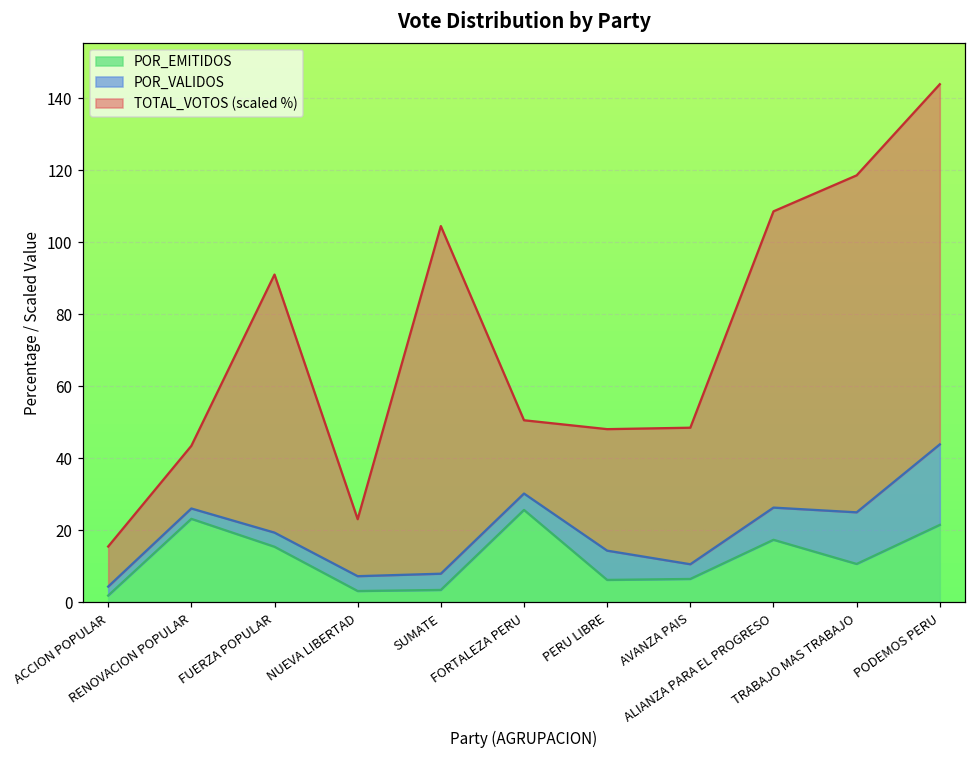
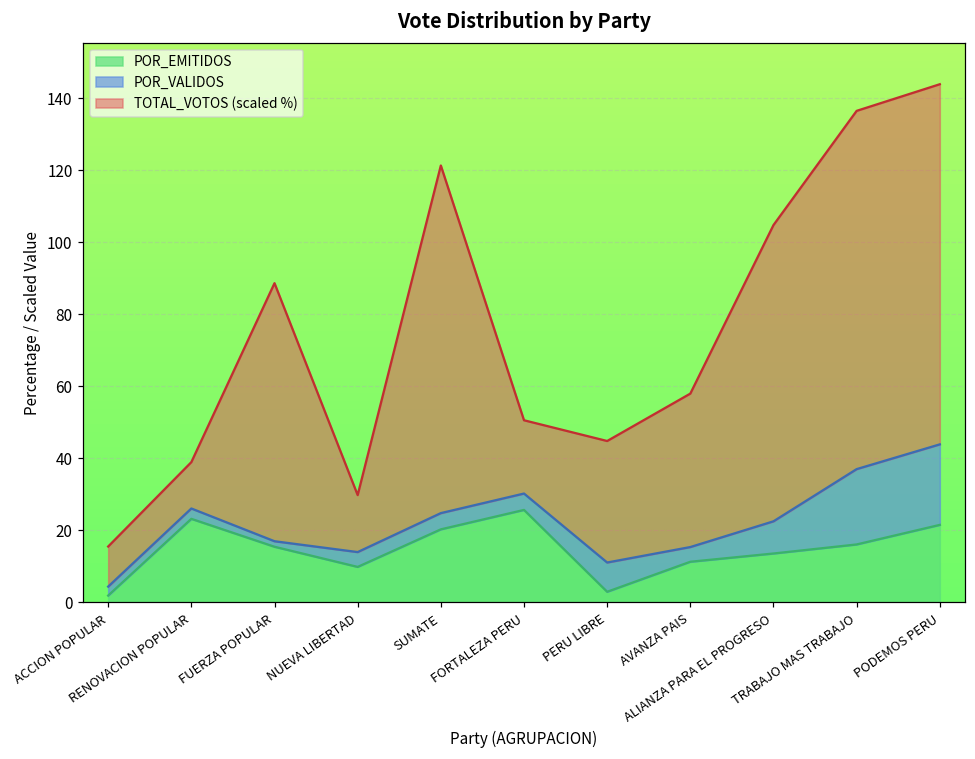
  {
    "POR_EMITIDOS": {
      "ACCION POPULAR": 2,
      "RENOVACION POPULAR": 23,
      "FUERZA POPULAR": 15,
-     "NUEVA LIBERTAD": 3,
-     "SUMATE": 3,
+     "NUEVA LIBERTAD": 10,
+     "SUMATE": 20,
      "FORTALEZA PERU": 26,
-     "PERU LIBRE": 6,
-     "AVANZA PAIS": 7,
-     "ALIANZA PARA EL PROGRESO": 17,
-     "TRABAJO MAS TRABAJO": 11,
+     "PERU LIBRE": 3,
+     "AVANZA PAIS": 11,
+     "ALIANZA PARA EL PROGRESO": 14,
+     "TRABAJO MAS TRABAJO": 16,
      "PODEMOS PERU": 22
    },
    "POR_VALIDOS": {
      "ACCION POPULAR": 2,
      "RENOVACION POPULAR": 3,
-     "FUERZA POPULAR": 4,
+     "FUERZA POPULAR": 2,
      "NUEVA LIBERTAD": 4,
      "SUMATE": 5,
      "FORTALEZA PERU": 5,
      "PERU LIBRE": 8,
      "AVANZA PAIS": 4,
      "ALIANZA PARA EL PROGRESO": 9,
-     "TRABAJO MAS TRABAJO": 14,
+     "TRABAJO MAS TRABAJO": 21,
      "PODEMOS PERU": 22
    },
    "TOTAL_VOTOS (scaled %)": {
      "ACCION POPULAR": 11,
-     "RENOVACION POPULAR": 17,
+     "RENOVACION POPULAR": 13,
      "FUERZA POPULAR": 72,
      "NUEVA LIBERTAD": 16,
      "SUMATE": 97,
      "FORTALEZA PERU": 20,
      "PERU LIBRE": 34,
-     "AVANZA PAIS": 38,
+     "AVANZA PAIS": 43,
      "ALIANZA PARA EL PROGRESO": 82,
-     "TRABAJO MAS TRABAJO": 94,
+     "TRABAJO MAS TRABAJO": 99,
      "PODEMOS PERU": 100
    }
  }
